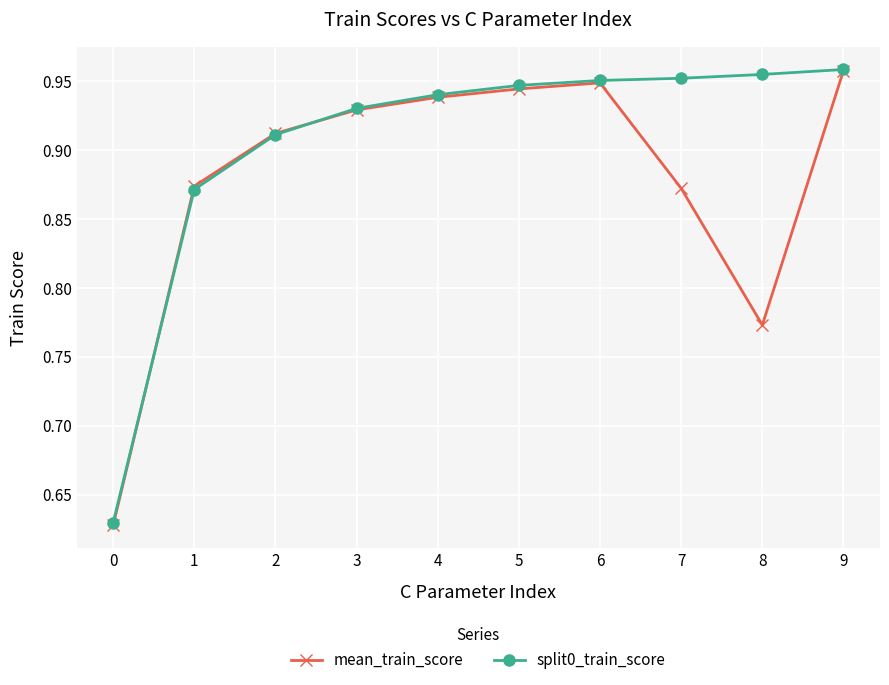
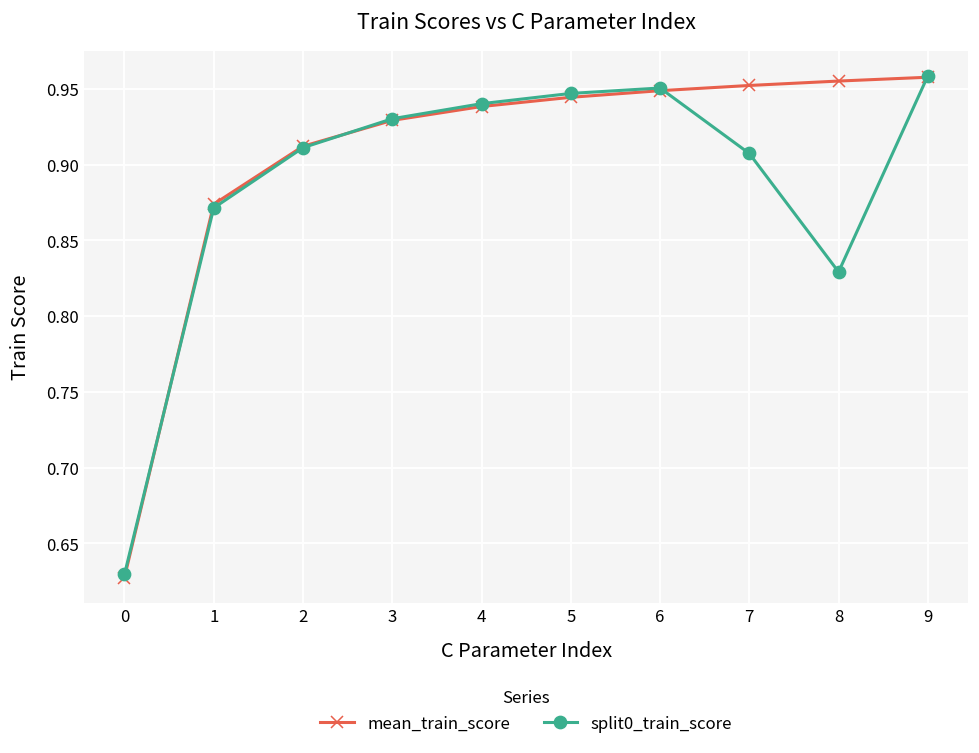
  {
    "mean_train_score": {
      "0": 0.628,
      "1": 0.874,
      "4": 0.938,
      "5": 0.945,
-     "7": 0.872,
-     "8": 0.773
+     "7": 0.952,
+     "8": 0.955
    },
    "split0_train_score": {
      "0": 0.630,
      "1": 0.871,
      "4": 0.940,
      "5": 0.947,
-     "7": 0.952,
-     "8": 0.955
+     "7": 0.907,
+     "8": 0.829
    }
  }
